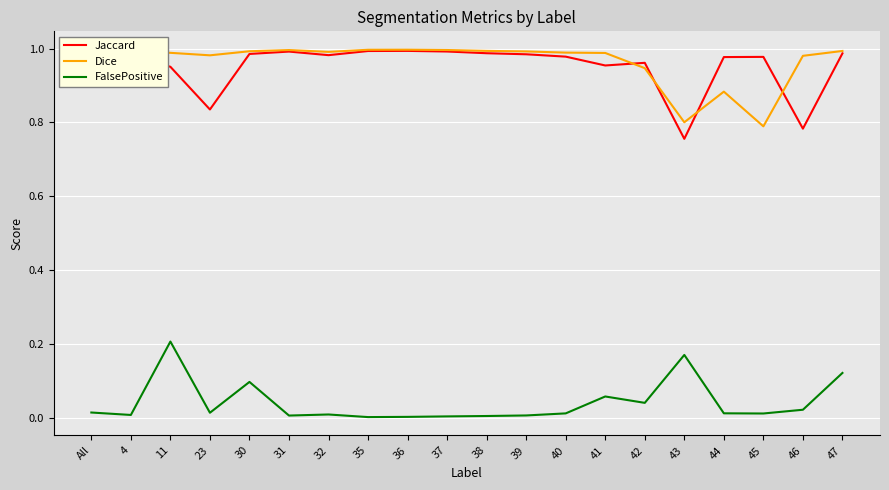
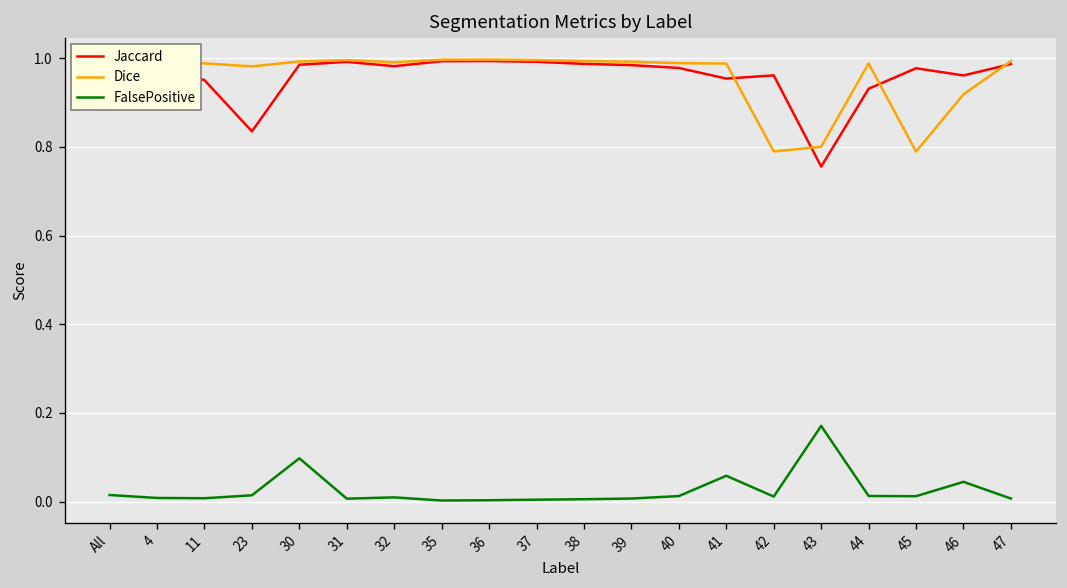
  {
    "Jaccard": {
      "11": 0.95,
      "23": 0.83,
      "30": 0.99,
      "32": 0.98,
      "39": 0.98,
      "40": 0.98,
      "41": 0.95,
      "42": 0.96,
      "43": 0.76,
-     "44": 0.98,
+     "44": 0.93,
      "45": 0.98,
-     "46": 0.78
+     "46": 0.96
    },
    "Dice": {
      "11": 0.99,
      "23": 0.98,
      "30": 0.99,
      "32": 0.99,
      "39": 0.99,
      "40": 0.99,
      "41": 0.99,
-     "42": 0.95,
+     "42": 0.79,
      "43": 0.80,
-     "44": 0.88,
+     "44": 0.99,
      "45": 0.79,
-     "46": 0.98
+     "46": 0.92
    },
    "FalsePositive": {
      "All": 0.01,
      "4": 0.01,
-     "11": 0.21,
+     "11": 0.01,
      "23": 0.01,
      "30": 0.10,
      "31": 0.01,
      "32": 0.01,
      "35": 0.00,
      "36": 0.00,
      "37": 0.00,
      "38": 0.01,
      "39": 0.01,
      "40": 0.01,
      "41": 0.06,
-     "42": 0.04,
+     "42": 0.01,
      "43": 0.17,
      "44": 0.01,
      "45": 0.01,
-     "46": 0.02,
-     "47": 0.12
+     "46": 0.04,
+     "47": 0.01
    }
  }
